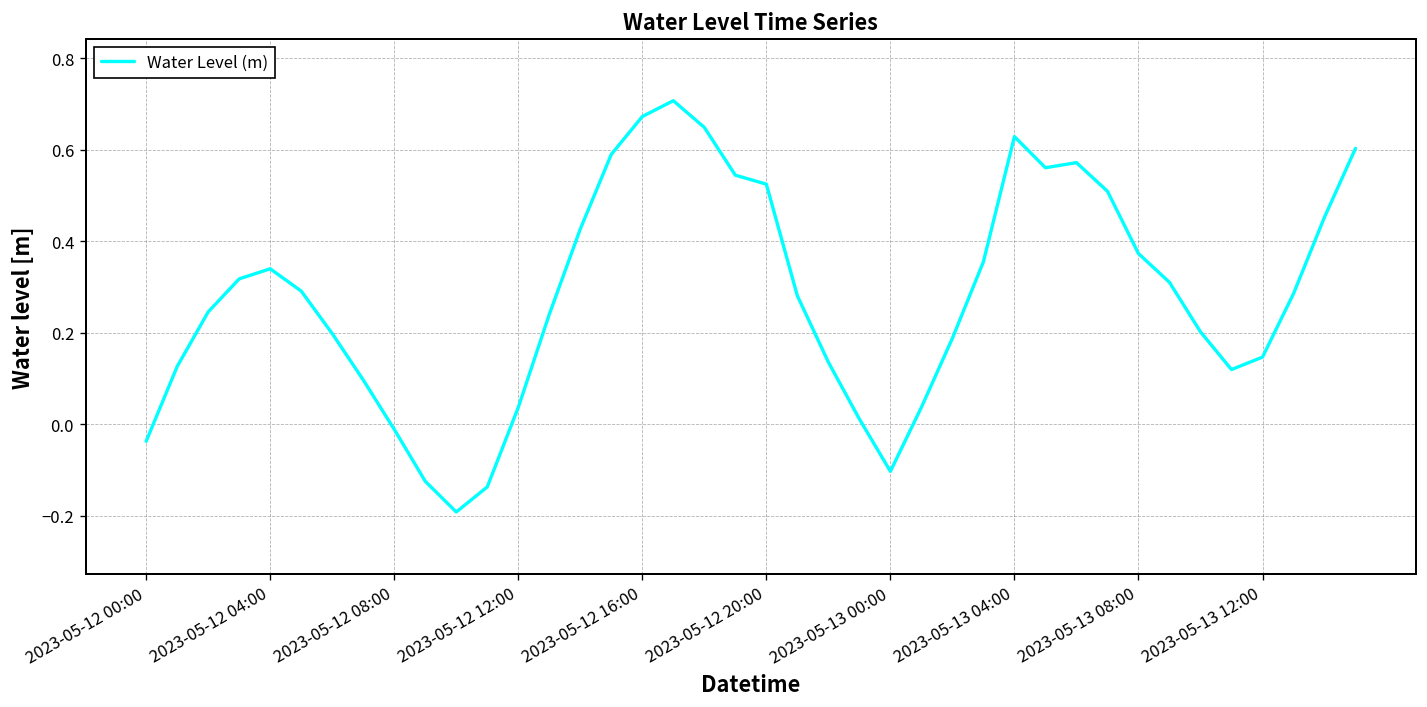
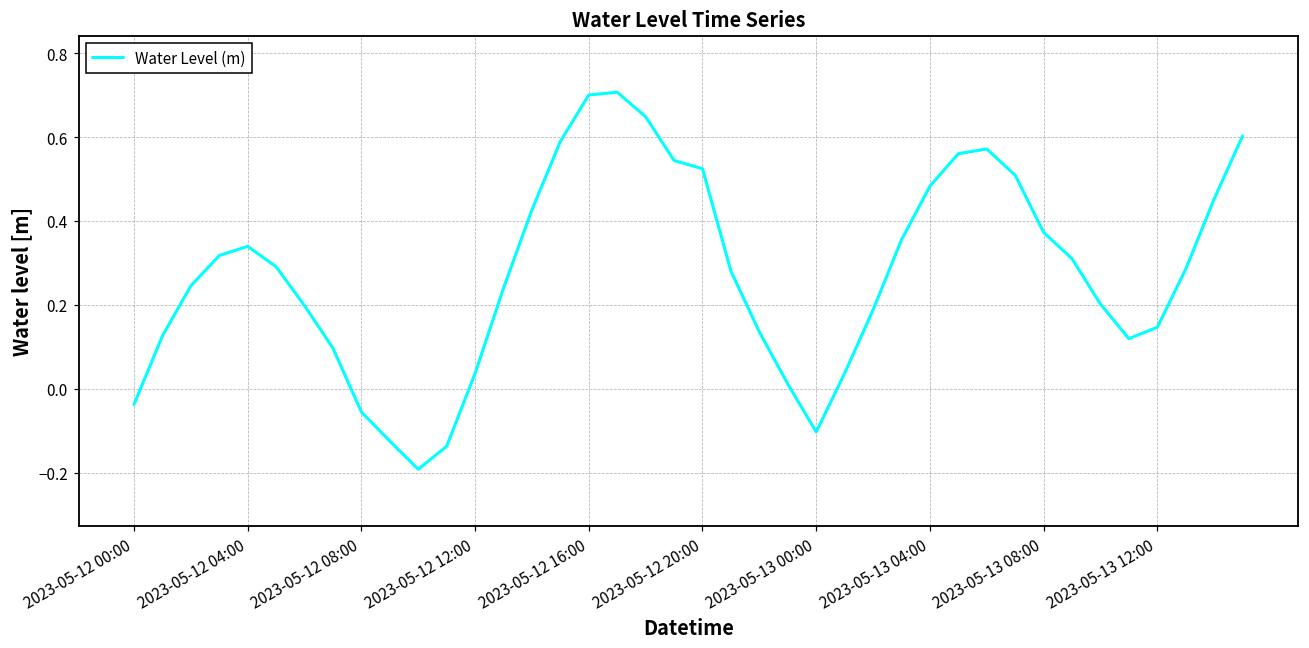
  {
    "2023-05-12 00:00": -0.04,
    "2023-05-12 04:00": 0.34,
-   "2023-05-12 08:00": -0.01,
+   "2023-05-12 08:00": -0.06,
    "2023-05-12 12:00": 0.04,
-   "2023-05-12 16:00": 0.67,
+   "2023-05-12 16:00": 0.70,
    "2023-05-12 20:00": 0.52,
    "2023-05-13 00:00": -0.10,
-   "2023-05-13 04:00": 0.63,
+   "2023-05-13 04:00": 0.48,
    "2023-05-13 08:00": 0.37,
    "2023-05-13 12:00": 0.15
  }
